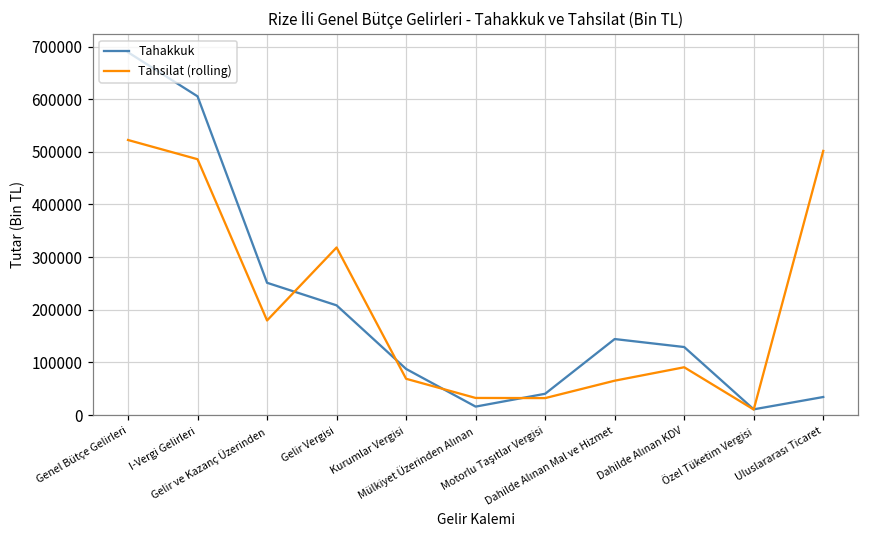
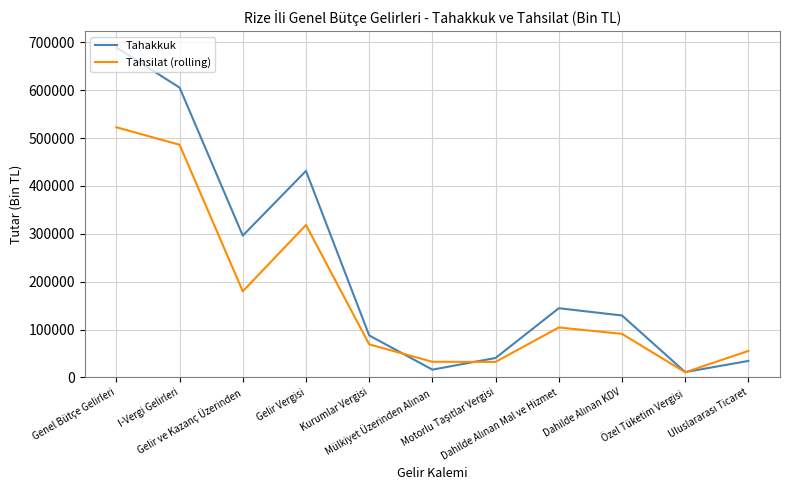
  {
    "Tahakkuk": {
      "I-Vergi Gelirleri": 610000,
-     "Gelir ve Kazanç Üzerinden": 250000,
-     "Gelir Vergisi": 210000,
+     "Gelir ve Kazanç Üzerinden": 300000,
+     "Gelir Vergisi": 430000,
      "Kurumlar Vergisi": 90000,
      "Mülkiyet Üzerinden Alınan": 20000,
      "Motorlu Taşıtlar Vergisi": 40000,
      "Dahilde Alınan Mal ve Hizmet": 140000,
      "Dahilde Alınan KDV": 130000,
      "Uluslararası Ticaret": 30000
    },
    "Tahsilat (rolling)": {
      "Genel Bütçe Gelirleri": 520000,
      "I-Vergi Gelirleri": 490000,
      "Gelir ve Kazanç Üzerinden": 180000,
      "Gelir Vergisi": 320000,
      "Kurumlar Vergisi": 70000,
      "Mülkiyet Üzerinden Alınan": 30000,
      "Motorlu Taşıtlar Vergisi": 30000,
-     "Dahilde Alınan Mal ve Hizmet": 70000,
+     "Dahilde Alınan Mal ve Hizmet": 100000,
      "Dahilde Alınan KDV": 90000,
-     "Uluslararası Ticaret": 500000
+     "Uluslararası Ticaret": 60000
    }
  }
